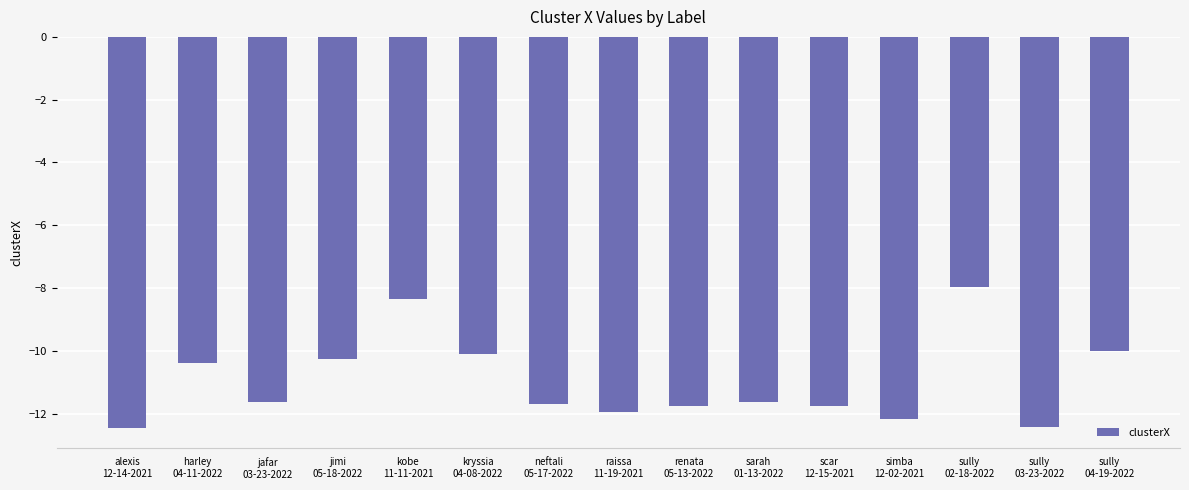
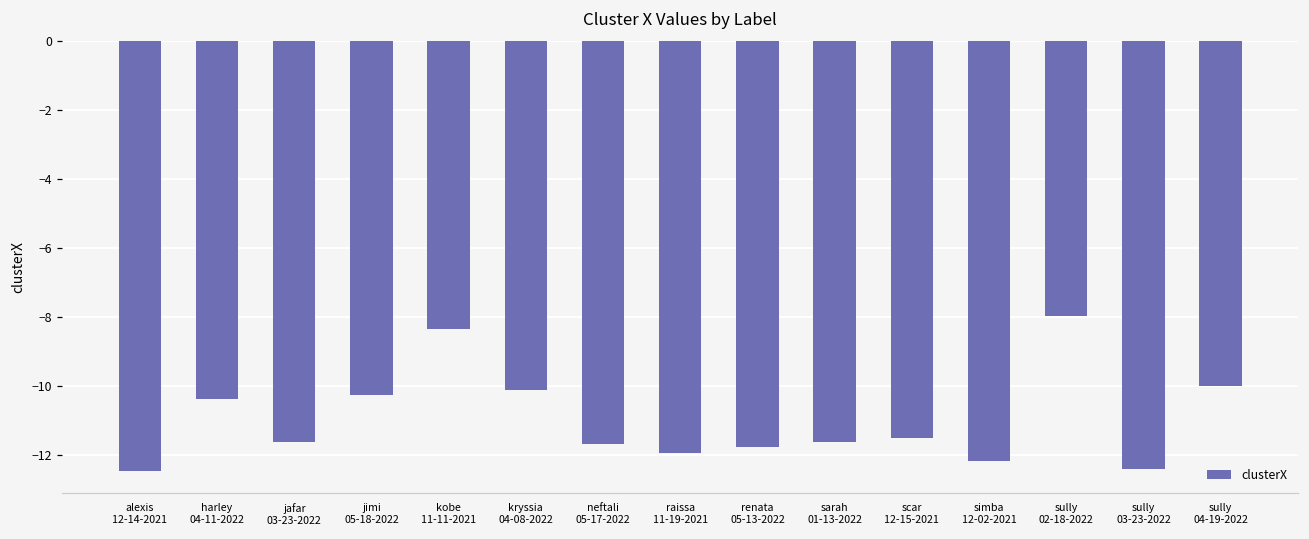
  {
    "alexis 12-14-2021": -12.5,
    "harley 04-11-2022": -10.4,
    "jafar 03-23-2022": -11.6,
    "jimi 05-18-2022": -10.3,
    "kobe 11-11-2021": -8.4,
    "kryssia 04-08-2022": -10.1,
    "neftali 05-17-2022": -11.7,
    "raissa 11-19-2021": -11.9,
    "renata 05-13-2022": -11.8,
    "sarah 01-13-2022": -11.6,
-   "scar 12-15-2021": -11.8,
+   "scar 12-15-2021": -11.5,
    "simba 12-02-2021": -12.2,
    "sully 02-18-2022": -8.0,
    "sully 03-23-2022": -12.4,
    "sully 04-19-2022": -10.0
  }
